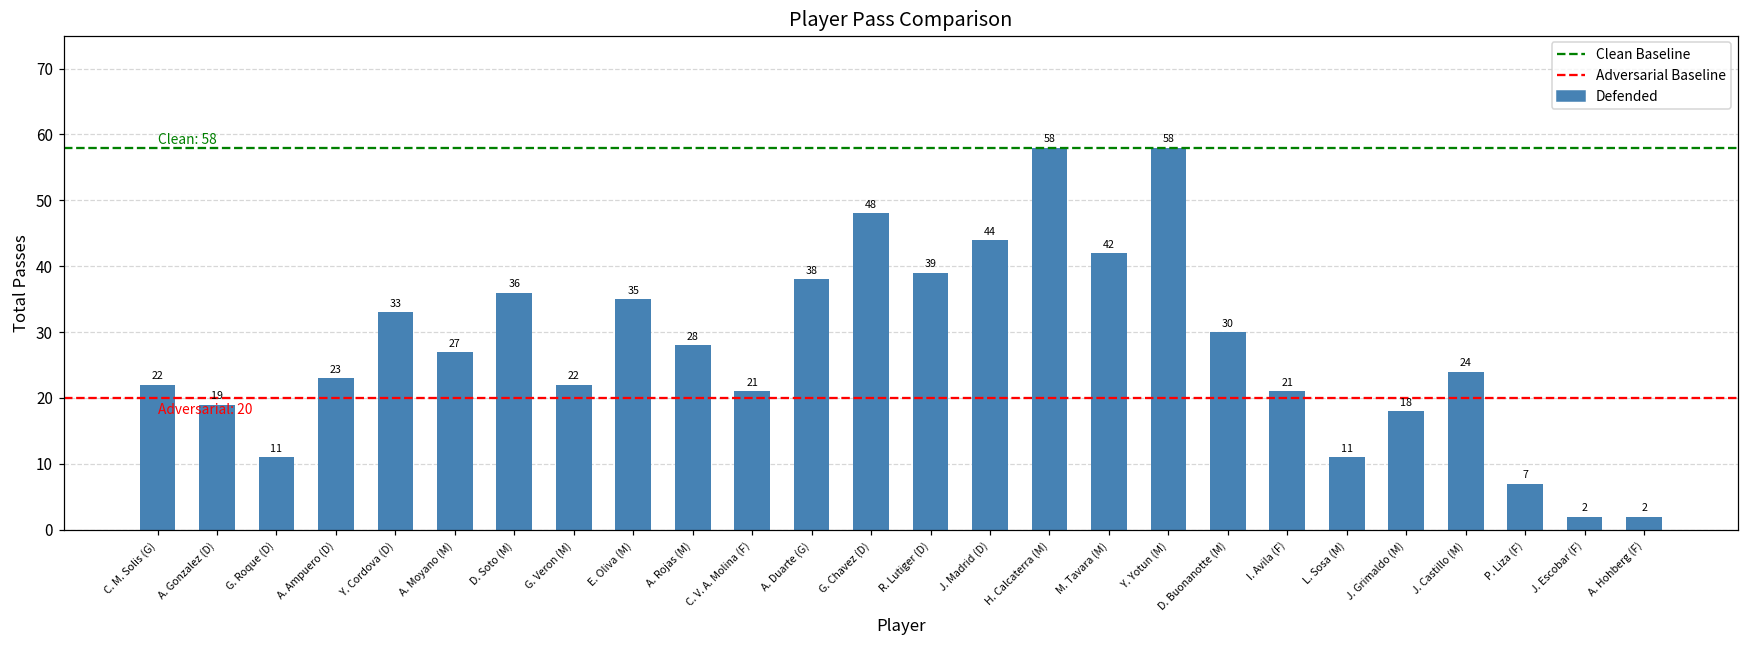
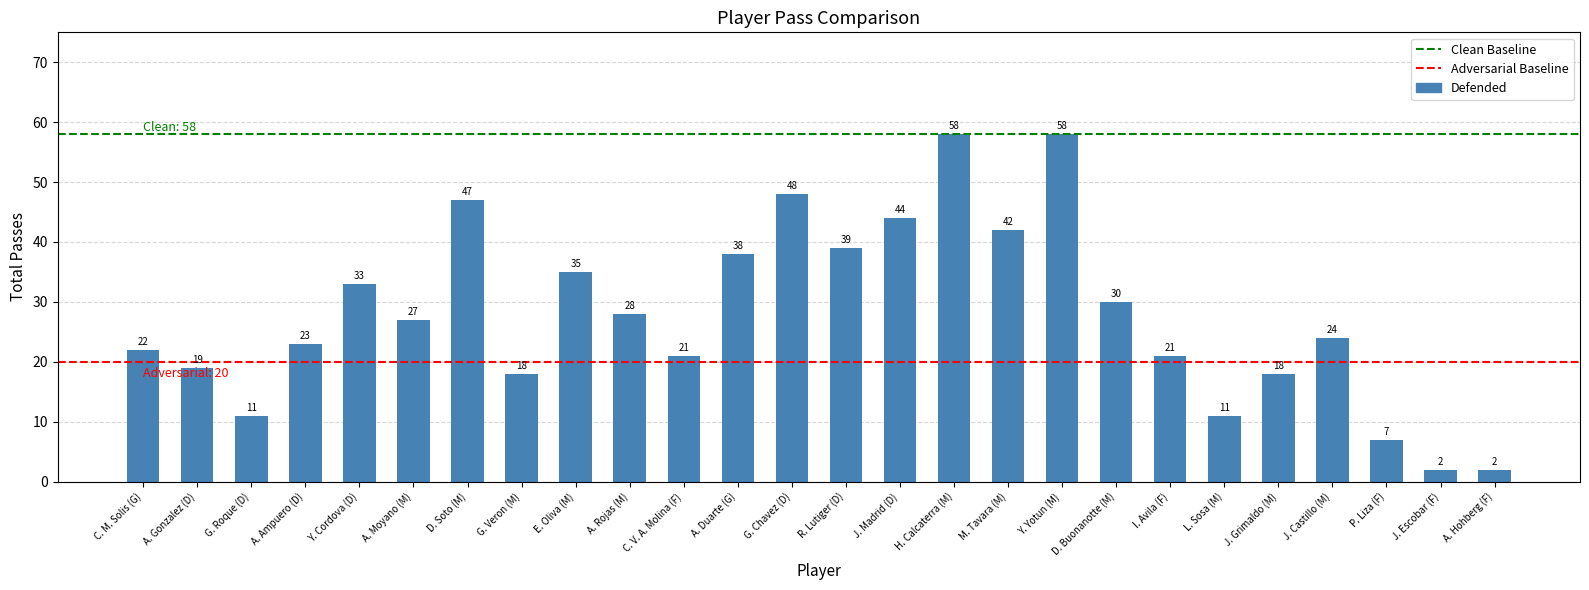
  {
    "C. M. Solis (G)": 22,
    "A. Gonzalez (D)": 19,
    "G. Roque (D)": 11,
    "A. Ampuero (D)": 23,
    "Y. Cordova (D)": 33,
    "A. Moyano (M)": 27,
-   "D. Soto (M)": 36,
-   "G. Veron (M)": 22,
+   "D. Soto (M)": 47,
+   "G. Veron (M)": 18,
    "E. Oliva (M)": 35,
    "A. Rojas (M)": 28,
    "C. V. A. Molina (F)": 21,
    "A. Duarte (G)": 38,
    "G. Chavez (D)": 48,
    "R. Lutiger (D)": 39,
    "J. Madrid (D)": 44,
    "H. Calcaterra (M)": 58,
    "M. Tavara (M)": 42,
    "Y. Yotun (M)": 58,
    "D. Buonanotte (M)": 30,
    "I. Avila (F)": 21,
    "L. Sosa (M)": 11,
    "J. Grimaldo (M)": 18,
    "J. Castillo (M)": 24,
    "P. Liza (F)": 7,
    "J. Escobar (F)": 2,
    "A. Hohberg (F)": 2
  }
